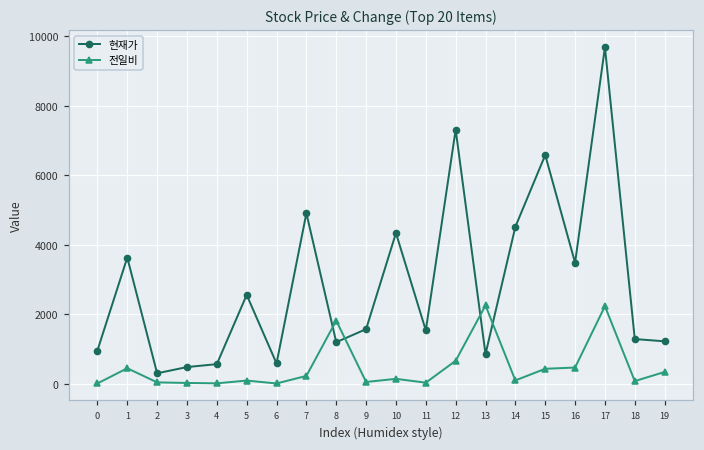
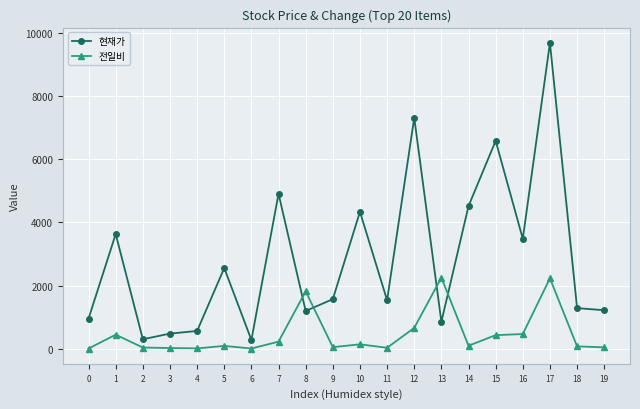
  {
    "현재가": {
      "0": 1000,
      "1": 3600,
      "2": 300,
      "3": 500,
      "4": 600,
      "5": 2600,
-     "6": 600,
+     "6": 300,
      "7": 4900,
      "8": 1200,
      "9": 1600,
      "10": 4300,
      "11": 1500,
      "12": 7300,
      "13": 900,
      "14": 4500,
      "15": 6600,
      "16": 3500,
      "17": 9700,
      "18": 1300,
      "19": 1200
    },
    "전일비": {
      "0": 0,
      "1": 400,
      "2": 0,
      "3": 0,
      "4": 0,
      "5": 100,
      "6": 0,
      "7": 200,
      "8": 1800,
      "9": 100,
      "10": 100,
      "11": 0,
      "12": 700,
      "13": 2300,
      "14": 100,
      "15": 400,
      "16": 500,
      "17": 2200,
      "18": 100,
-     "19": 300
+     "19": 0
    }
  }
